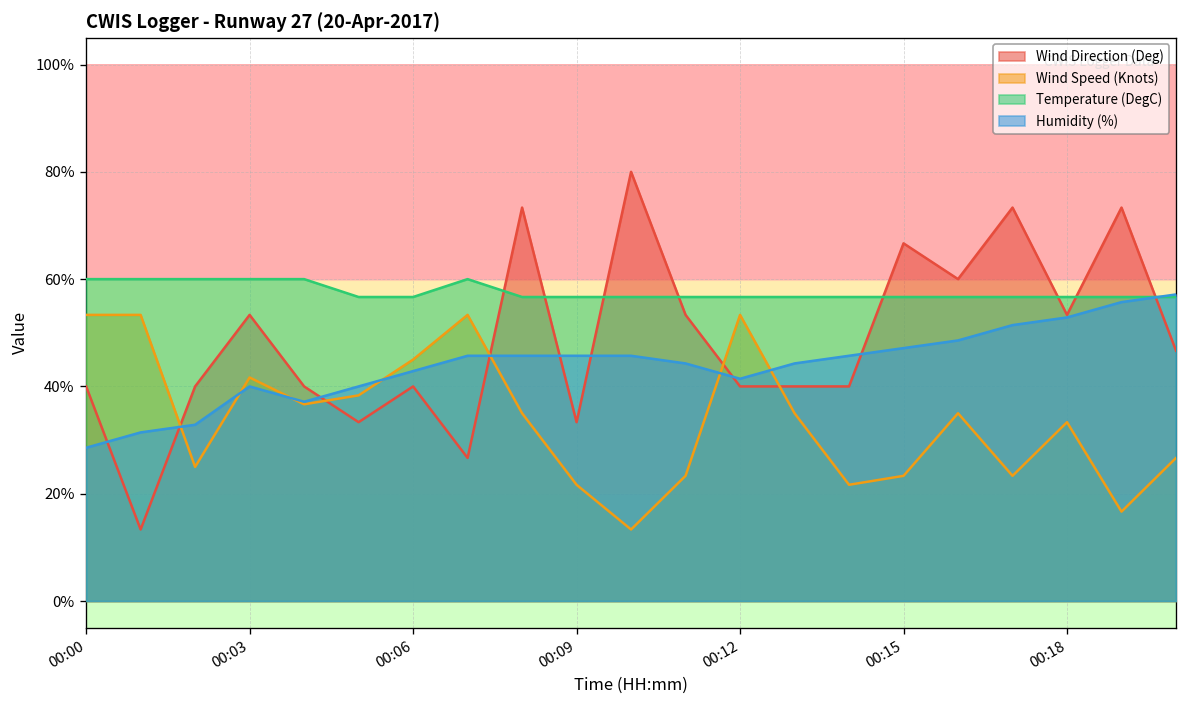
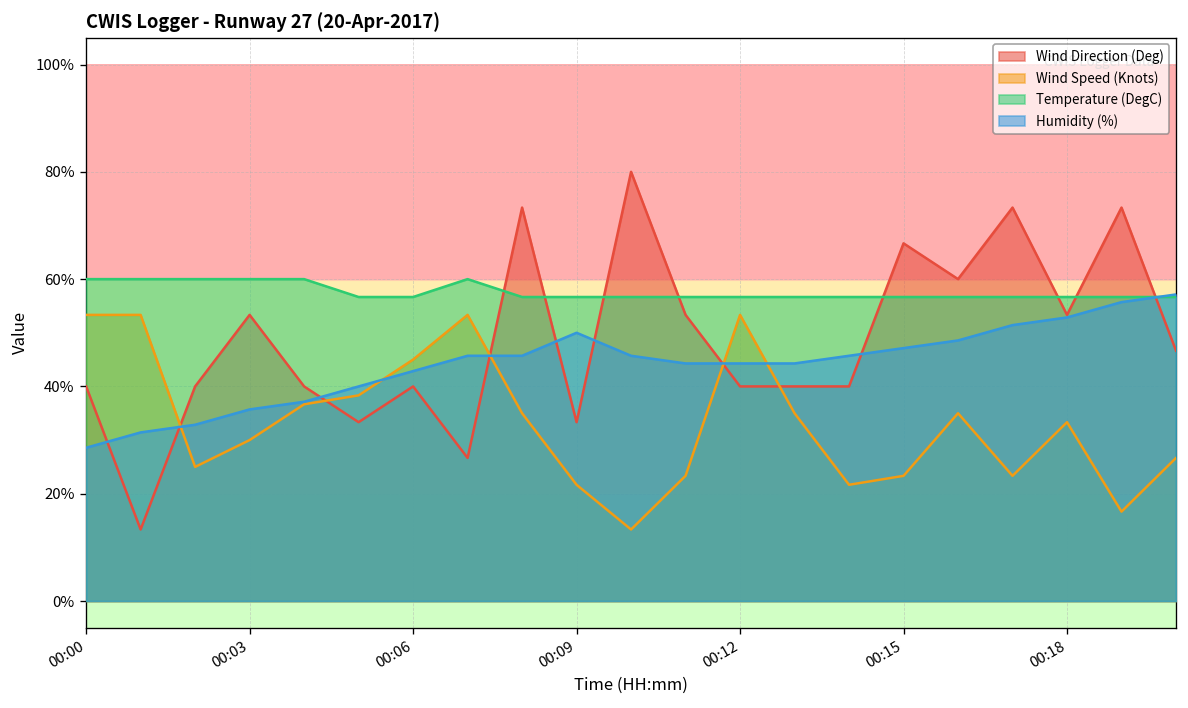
  {
    "Wind Direction (Deg)": {
      "00:00": "40%",
      "00:03": "53%",
      "00:06": "40%",
      "00:09": "33%",
      "00:12": "40%",
      "00:15": "67%"
    },
    "Wind Speed (Knots)": {
      "00:00": "53%",
-     "00:03": "42%",
+     "00:03": "30%",
      "00:06": "45%",
      "00:09": "22%",
      "00:12": "53%",
      "00:15": "23%",
      "00:18": "33%"
    },
    "Temperature (DegC)": {
      "00:00": "60%",
      "00:03": "60%",
      "00:06": "57%",
      "00:09": "57%",
      "00:12": "57%",
      "00:15": "57%",
      "00:18": "57%"
    },
    "Humidity (%)": {
      "00:00": "29%",
-     "00:03": "40%",
+     "00:03": "36%",
      "00:06": "43%",
-     "00:09": "46%",
-     "00:12": "41%",
+     "00:09": "50%",
+     "00:12": "44%",
      "00:15": "47%"
    }
  }
